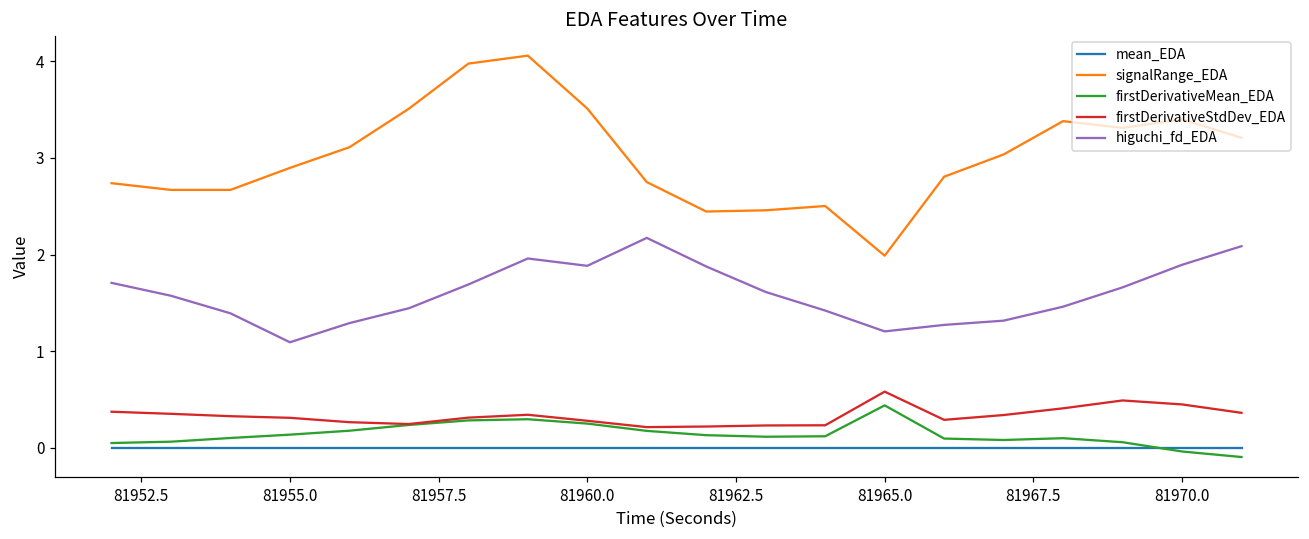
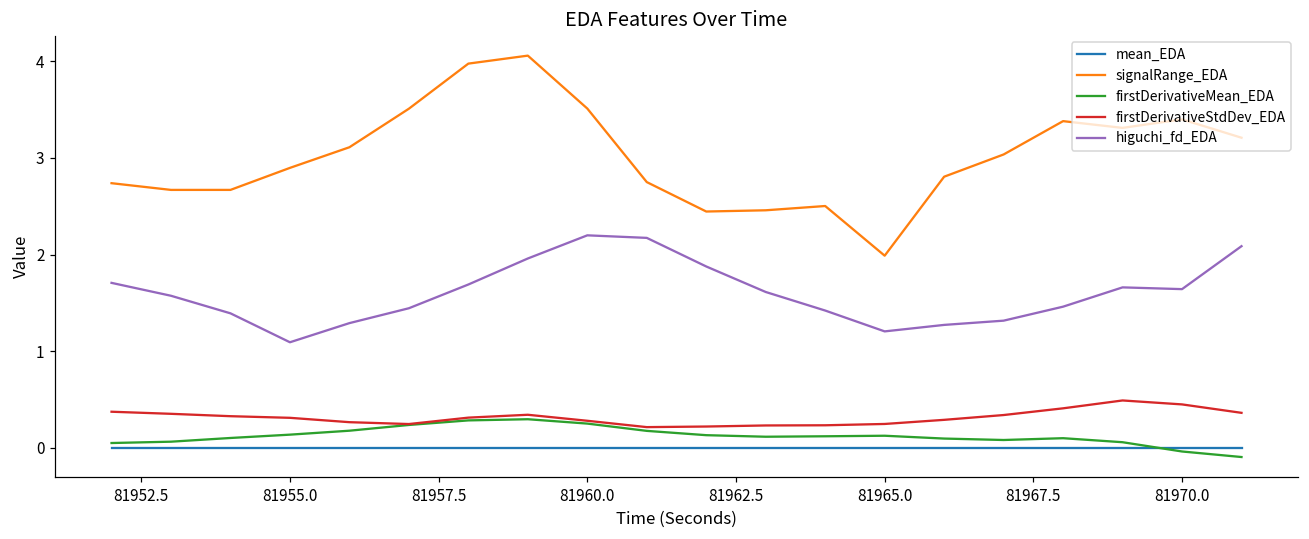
  {
    "mean_EDA": {
      "81955.0": 0.0,
      "81960.0": 0.0,
      "81965.0": 0.0,
      "81970.0": 0.0
    },
    "signalRange_EDA": {
      "81955.0": 2.9,
      "81960.0": 3.5,
      "81965.0": 2.0
    },
    "firstDerivativeMean_EDA": {
      "81955.0": 0.1,
      "81960.0": 0.2,
-     "81965.0": 0.4,
+     "81965.0": 0.1,
      "81970.0": 0.0
    },
    "firstDerivativeStdDev_EDA": {
      "81955.0": 0.3,
      "81960.0": 0.3,
-     "81965.0": 0.6,
+     "81965.0": 0.2,
      "81970.0": 0.4
    },
    "higuchi_fd_EDA": {
      "81955.0": 1.1,
-     "81960.0": 1.9,
+     "81960.0": 2.2,
      "81965.0": 1.2,
-     "81970.0": 1.9
+     "81970.0": 1.6
    }
  }
